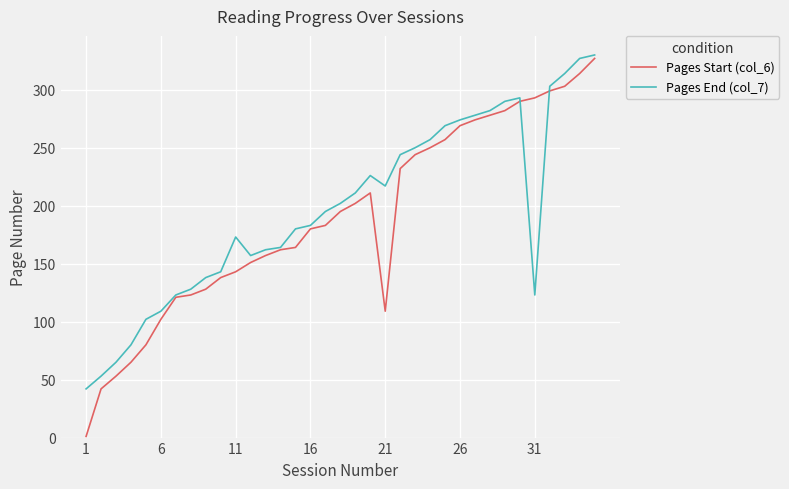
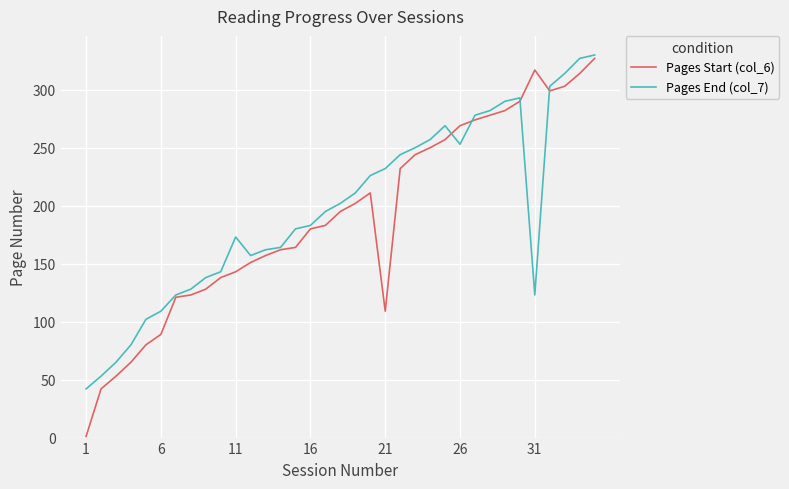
  {
    "Pages Start (col_6)": {
      "1": 1,
-     "6": 102,
+     "6": 89,
      "11": 143,
      "16": 180,
      "21": 109,
      "26": 269,
-     "31": 293
+     "31": 317
    },
    "Pages End (col_7)": {
      "1": 42,
      "6": 109,
      "11": 173,
      "16": 183,
-     "21": 217,
-     "26": 274,
+     "21": 232,
+     "26": 253,
      "31": 123
    }
  }
